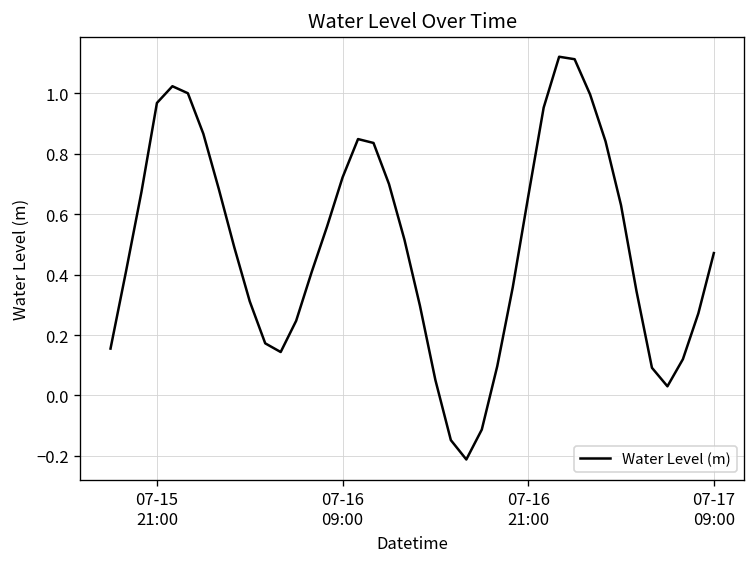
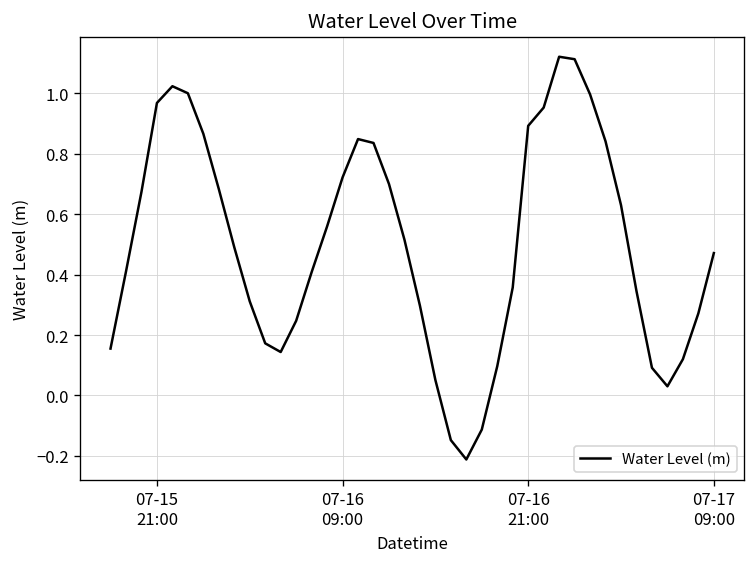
  {
    "07-15 21:00": 0.97,
    "07-16 09:00": 0.72,
-   "07-16 21:00": 0.66,
+   "07-16 21:00": 0.89,
    "07-17 09:00": 0.47
  }
